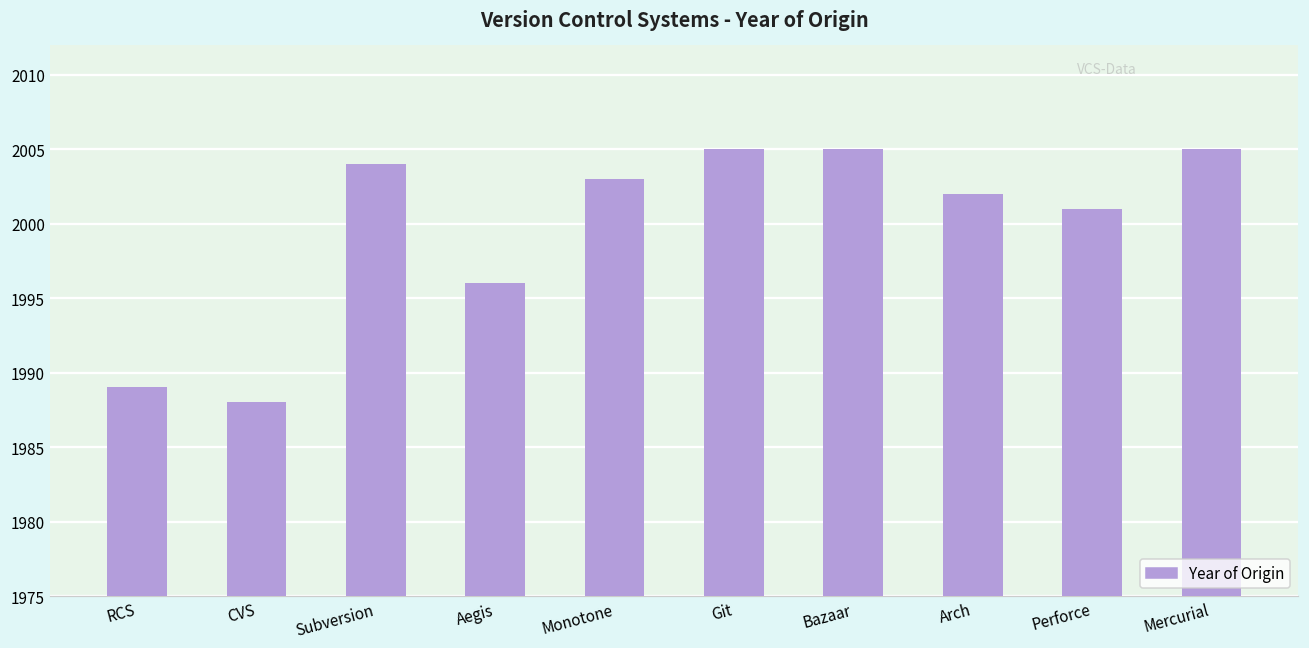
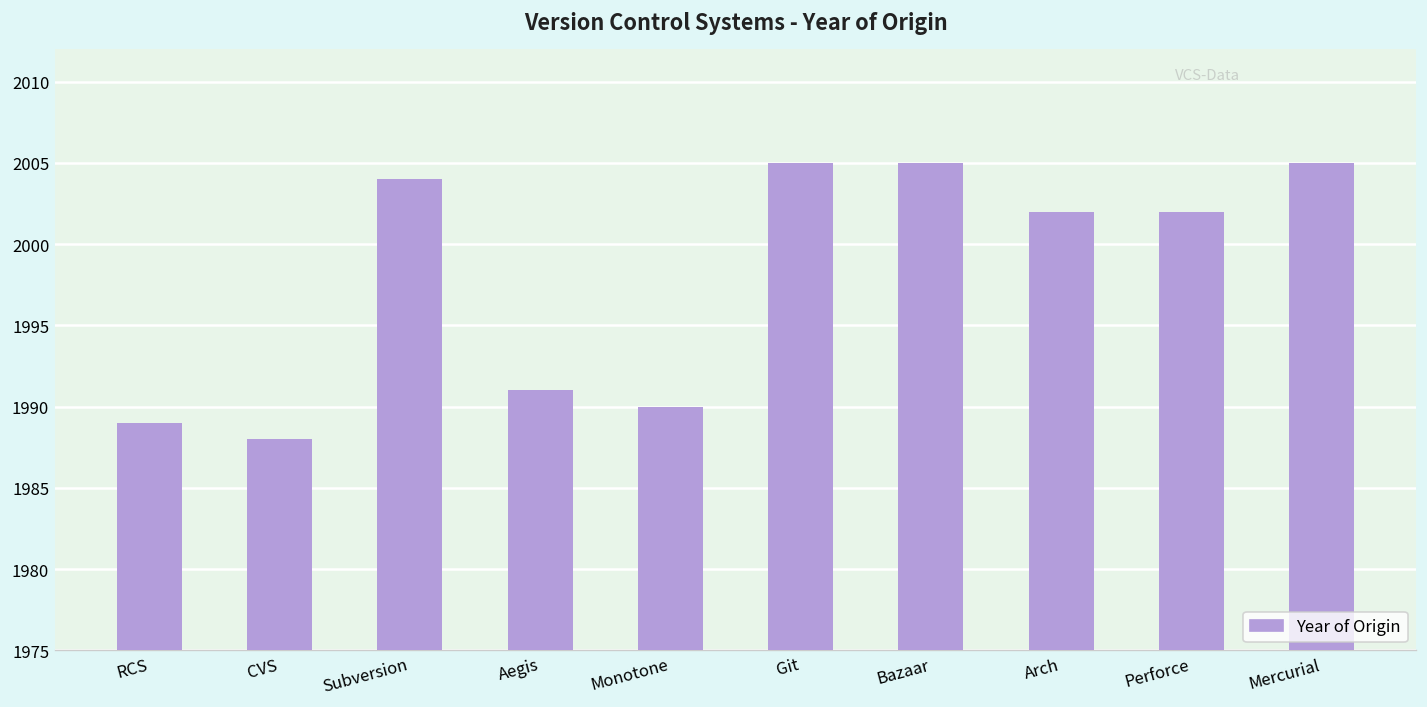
  {
    "RCS": 1989,
    "CVS": 1988,
    "Subversion": 2004,
-   "Aegis": 1996,
-   "Monotone": 2003,
+   "Aegis": 1991,
+   "Monotone": 1990,
    "Git": 2005,
    "Bazaar": 2005,
    "Arch": 2002,
-   "Perforce": 2001,
+   "Perforce": 2002,
    "Mercurial": 2005
  }
